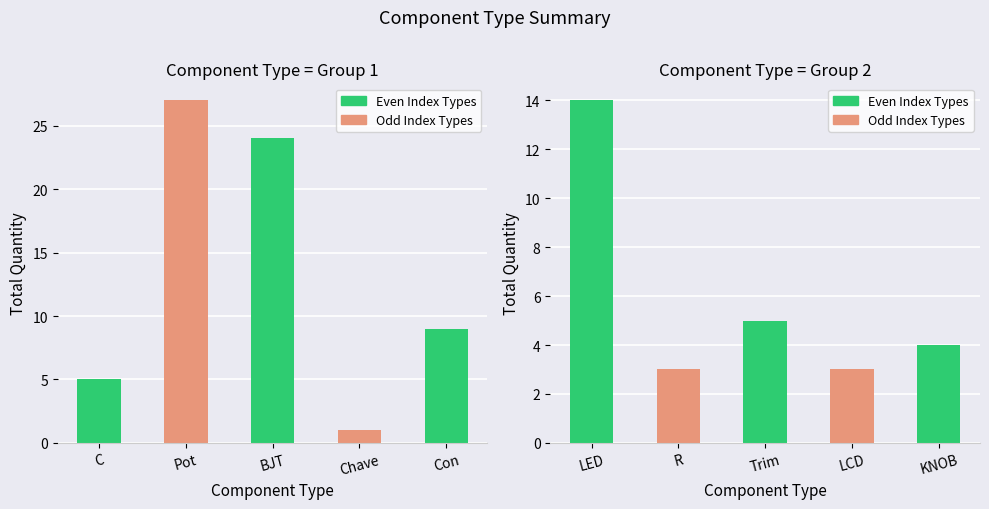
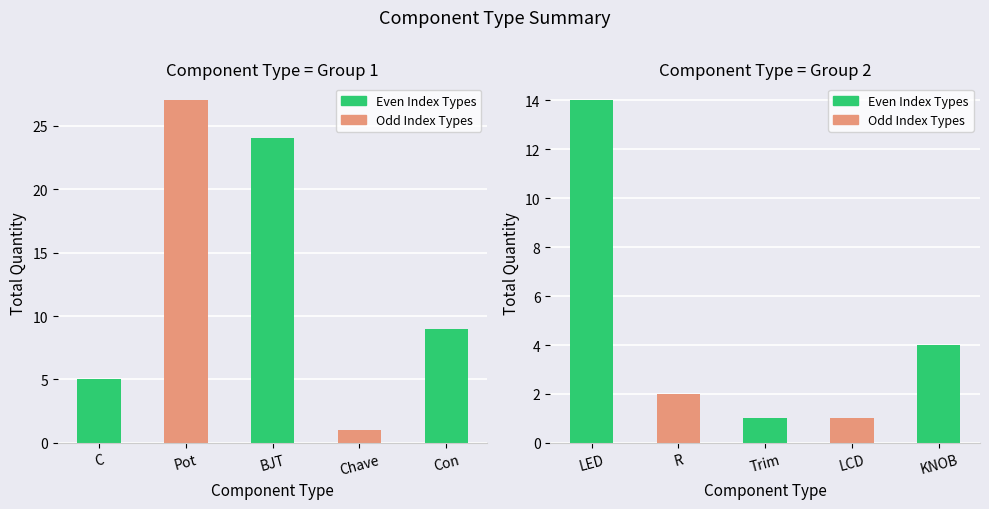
  {
    "Component Type = Group 1": {
      "C": 5.0,
      "Pot": 27.0,
      "BJT": 24.0,
      "Chave": 1.0,
      "Con": 9.0
    },
    "Component Type = Group 2": {
      "LED": 14,
-     "R": 3,
-     "Trim": 5,
-     "LCD": 3,
+     "R": 2,
+     "Trim": 1,
+     "LCD": 1,
      "KNOB": 4
    }
  }
